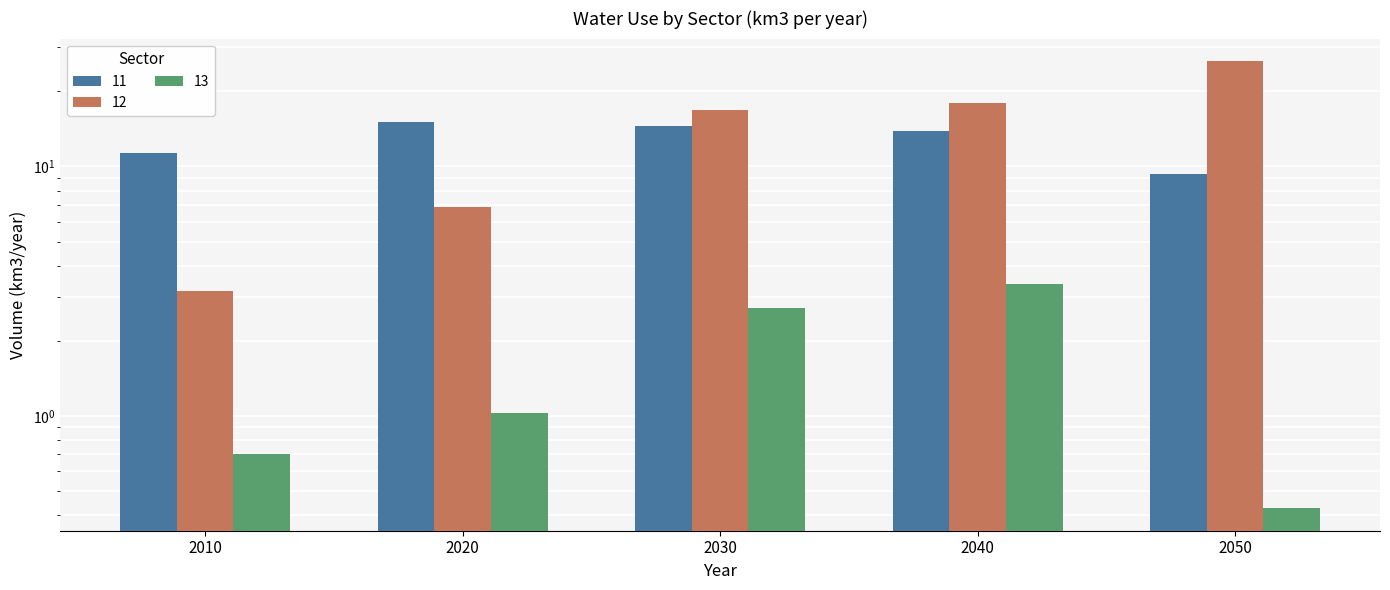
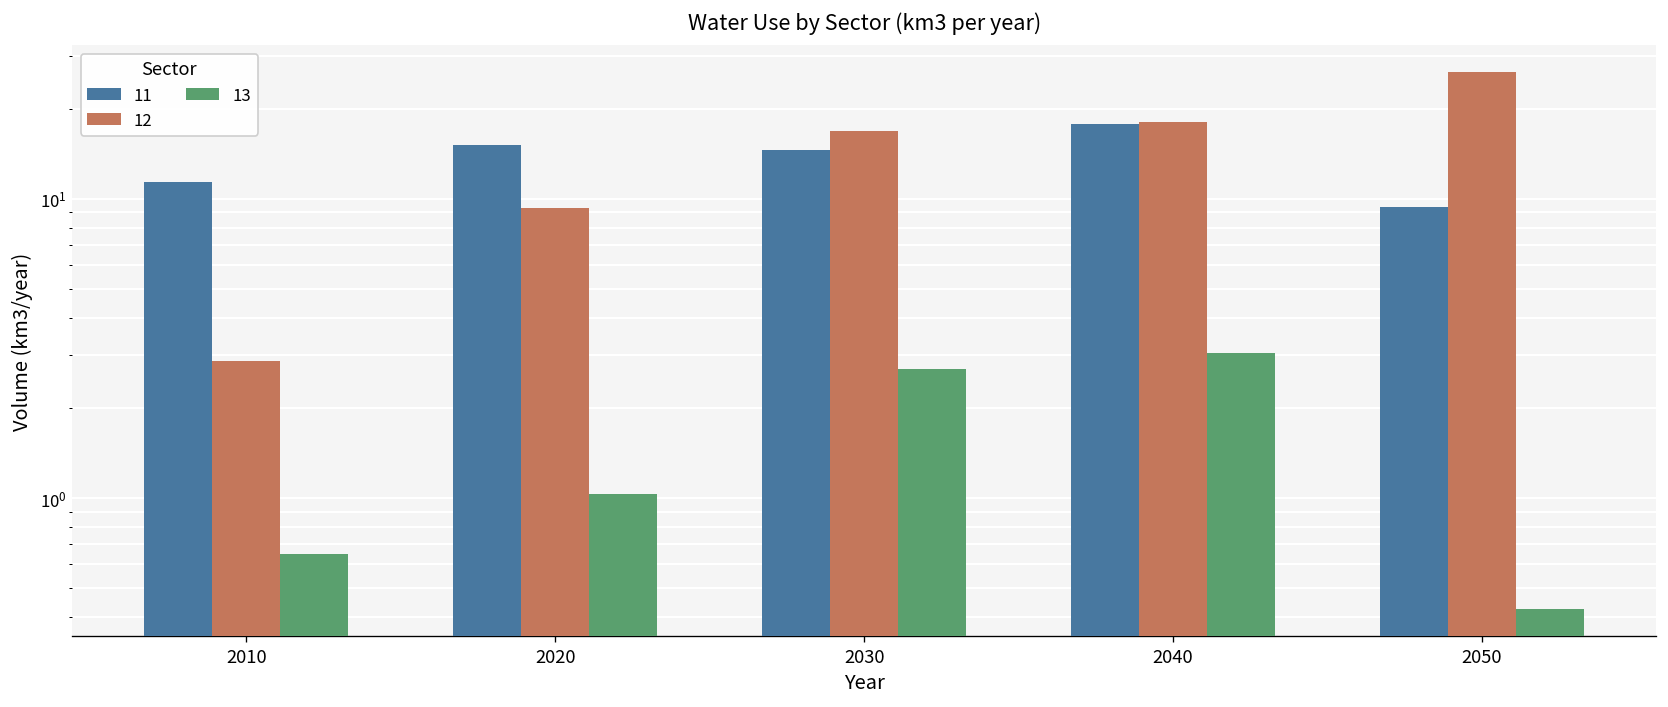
  {
    "11": {
      "2010": 11,
      "2020": 15,
      "2030": 15,
-     "2040": 14,
+     "2040": 18,
      "2050": 9.4
    },
    "12": {
-     "2010": 3.2,
-     "2020": 6.9,
+     "2010": 2.9,
+     "2020": 9.3,
      "2030": 17,
      "2040": 18,
      "2050": 26
    },
    "13": {
-     "2010": 0.71,
+     "2010": 0.65,
      "2020": 1.03,
      "2030": 2.7,
-     "2040": 3.4,
+     "2040": 3.1,
      "2050": 0.43
    }
  }
